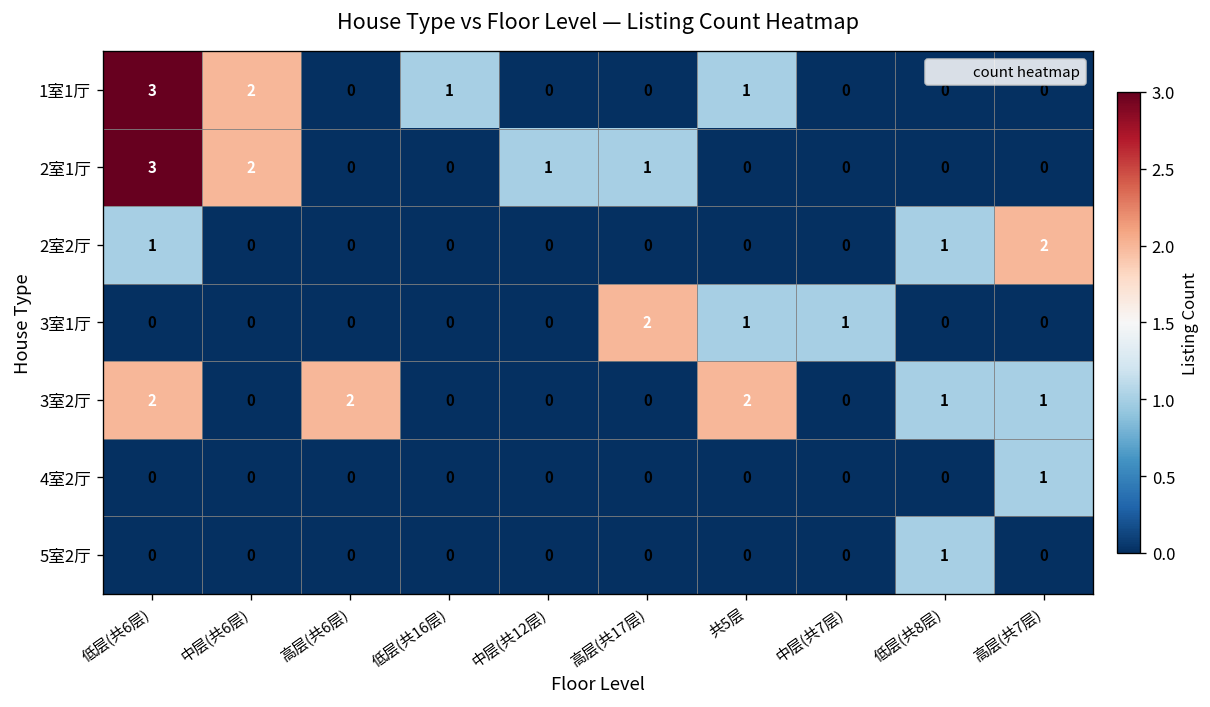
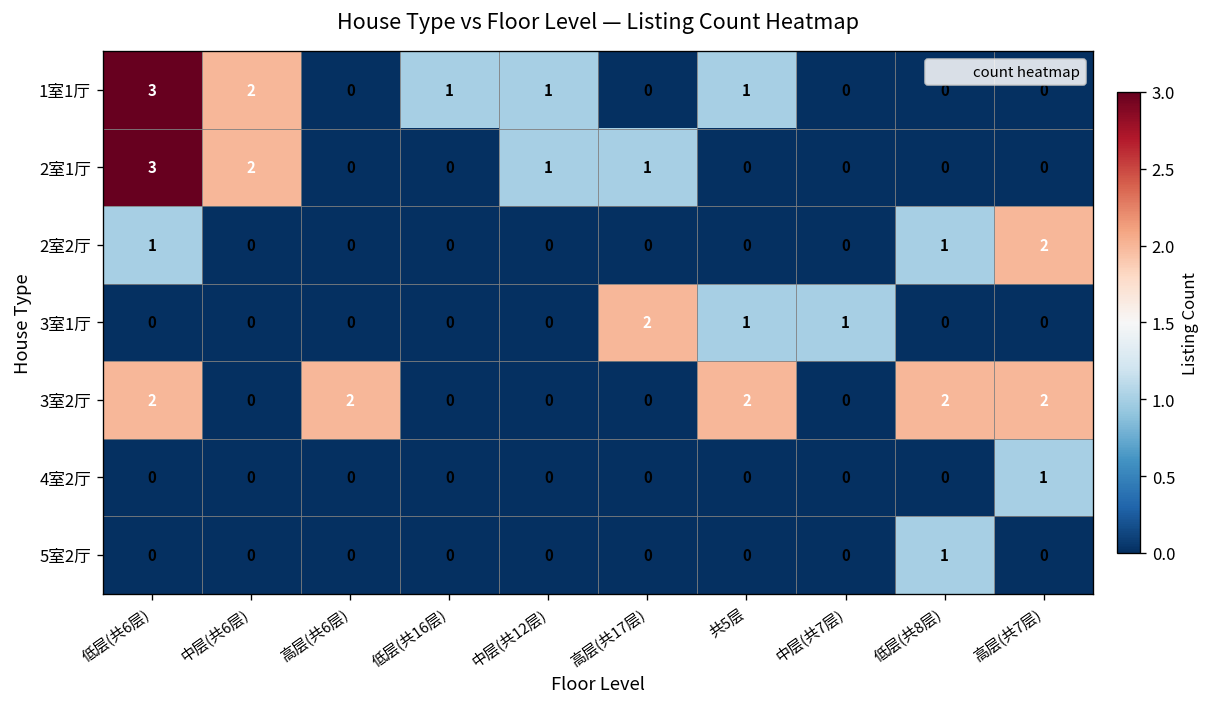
  {
    "1室1厅": {
      "低层(共6层)": 3,
      "中层(共6层)": 2,
      "高层(共6层)": 0,
      "低层(共16层)": 1,
-     "中层(共12层)": 0,
+     "中层(共12层)": 1,
      "高层(共17层)": 0,
      "共5层": 1,
      "中层(共7层)": 0
    },
    "2室1厅": {
      "低层(共6层)": 3,
      "中层(共6层)": 2,
      "高层(共6层)": 0,
      "低层(共16层)": 0,
      "中层(共12层)": 1,
      "高层(共17层)": 1,
      "共5层": 0,
      "中层(共7层)": 0,
      "低层(共8层)": 0,
      "高层(共7层)": 0
    },
    "2室2厅": {
      "低层(共6层)": 1,
      "中层(共6层)": 0,
      "高层(共6层)": 0,
      "低层(共16层)": 0,
      "中层(共12层)": 0,
      "高层(共17层)": 0,
      "共5层": 0,
      "中层(共7层)": 0,
      "低层(共8层)": 1,
      "高层(共7层)": 2
    },
    "3室1厅": {
      "低层(共6层)": 0,
      "中层(共6层)": 0,
      "高层(共6层)": 0,
      "低层(共16层)": 0,
      "中层(共12层)": 0,
      "高层(共17层)": 2,
      "共5层": 1,
      "中层(共7层)": 1,
      "低层(共8层)": 0,
      "高层(共7层)": 0
    },
    "3室2厅": {
      "低层(共6层)": 2,
      "中层(共6层)": 0,
      "高层(共6层)": 2,
      "低层(共16层)": 0,
      "中层(共12层)": 0,
      "高层(共17层)": 0,
      "共5层": 2,
      "中层(共7层)": 0,
-     "低层(共8层)": 1,
-     "高层(共7层)": 1
+     "低层(共8层)": 2,
+     "高层(共7层)": 2
    },
    "4室2厅": {
      "低层(共6层)": 0,
      "中层(共6层)": 0,
      "高层(共6层)": 0,
      "低层(共16层)": 0,
      "中层(共12层)": 0,
      "高层(共17层)": 0,
      "共5层": 0,
      "中层(共7层)": 0,
      "低层(共8层)": 0,
      "高层(共7层)": 1
    },
    "5室2厅": {
      "低层(共6层)": 0,
      "中层(共6层)": 0,
      "高层(共6层)": 0,
      "低层(共16层)": 0,
      "中层(共12层)": 0,
      "高层(共17层)": 0,
      "共5层": 0,
      "中层(共7层)": 0,
      "低层(共8层)": 1,
      "高层(共7层)": 0
    }
  }
